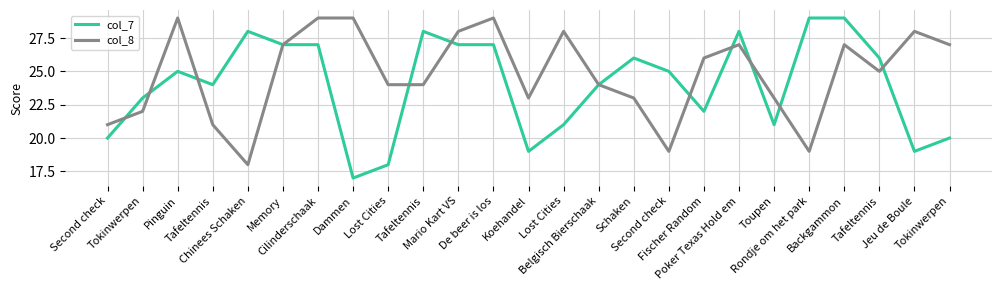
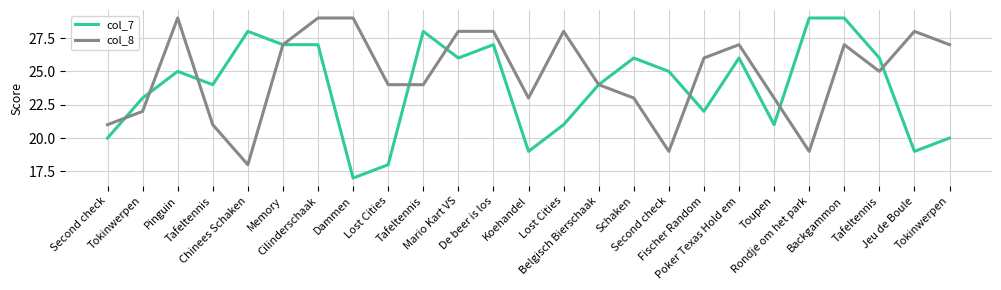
  {
    "col_7": {
      "Pinguin": 25,
      "Chinees Schaken": 28,
      "Cilinderschaak": 27,
      "Dammen": 17,
-     "Mario Kart VS": 27,
+     "Mario Kart VS": 26,
      "De beer is los": 27,
      "Koehandel": 19,
      "Schaken": 26,
      "Fischer Random": 22,
-     "Poker Texas Hold em": 28,
+     "Poker Texas Hold em": 26,
      "Toupen": 21,
      "Rondje om het park": 29,
      "Backgammon": 29,
      "Jeu de Boule": 19
    },
    "col_8": {
      "Pinguin": 29,
      "Chinees Schaken": 18,
      "Cilinderschaak": 29,
      "Dammen": 29,
      "Mario Kart VS": 28,
-     "De beer is los": 29,
+     "De beer is los": 28,
      "Koehandel": 23,
      "Schaken": 23,
      "Fischer Random": 26,
      "Poker Texas Hold em": 27,
      "Toupen": 23,
      "Rondje om het park": 19,
      "Backgammon": 27,
      "Jeu de Boule": 28
    }
  }
